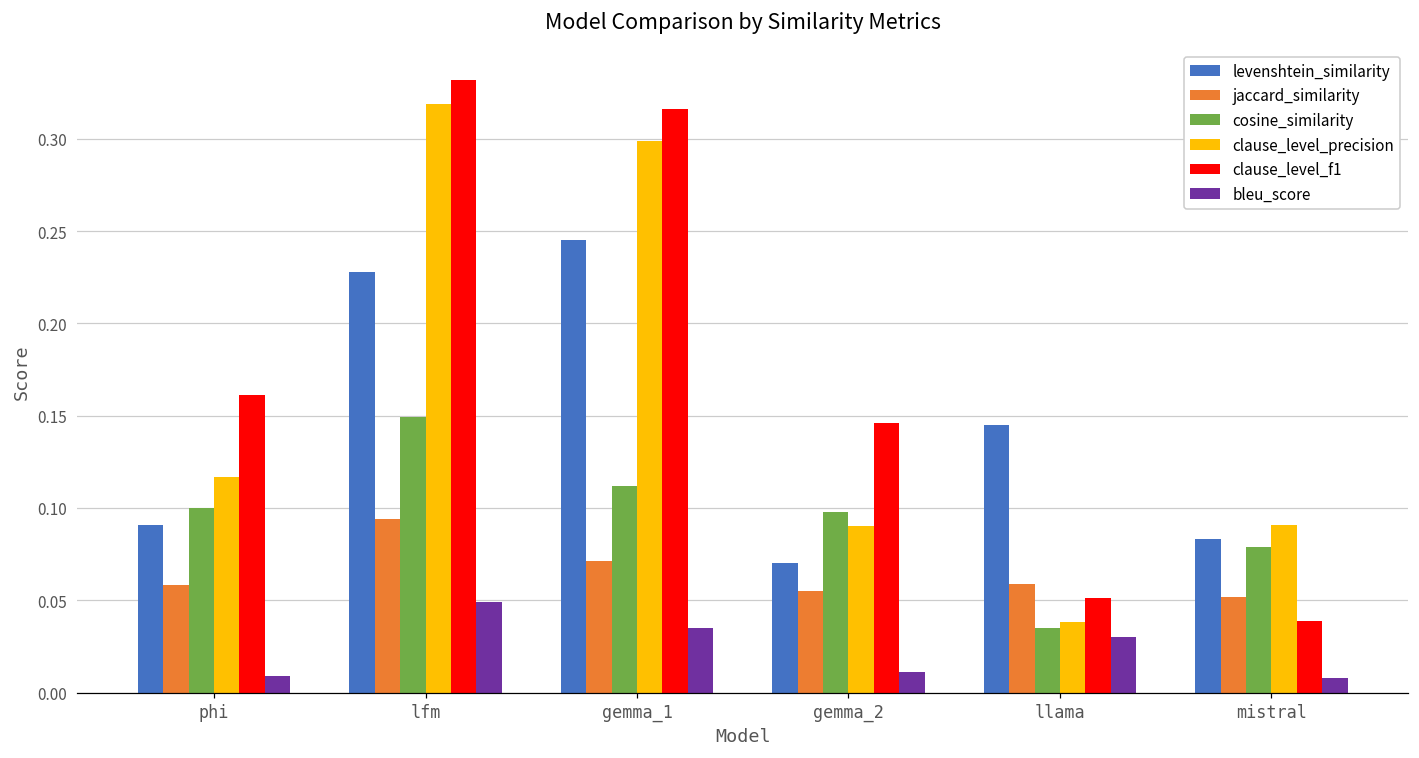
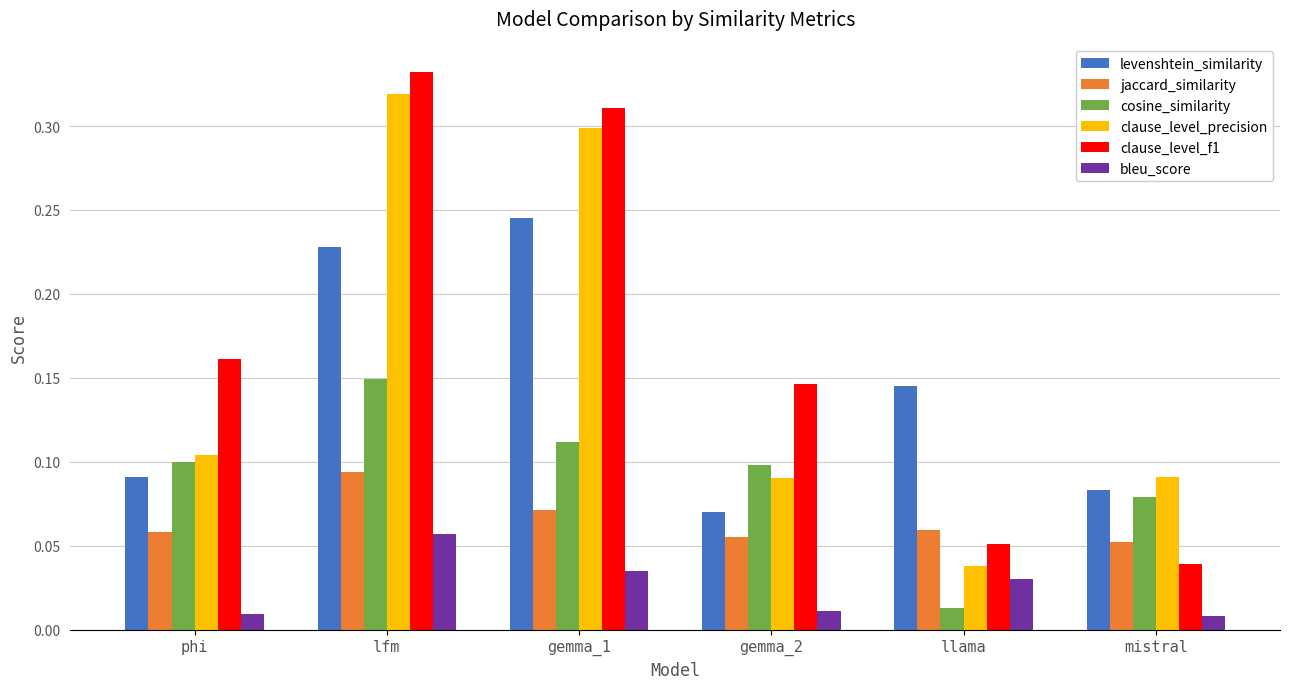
  {
    "levenshtein_similarity": {
      "phi": 0.091,
      "lfm": 0.228,
      "gemma_1": 0.245,
      "gemma_2": 0.070,
      "llama": 0.145,
      "mistral": 0.083
    },
    "jaccard_similarity": {
      "phi": 0.058,
      "lfm": 0.094,
      "gemma_1": 0.071,
      "gemma_2": 0.055,
      "llama": 0.059,
      "mistral": 0.052
    },
    "cosine_similarity": {
      "phi": 0.100,
      "lfm": 0.149,
      "gemma_1": 0.112,
      "gemma_2": 0.098,
-     "llama": 0.035,
+     "llama": 0.013,
      "mistral": 0.079
    },
    "clause_level_precision": {
-     "phi": 0.117,
+     "phi": 0.104,
      "lfm": 0.319,
      "gemma_1": 0.299,
      "gemma_2": 0.090,
      "llama": 0.038,
      "mistral": 0.091
    },
    "clause_level_f1": {
      "phi": 0.161,
      "lfm": 0.332,
-     "gemma_1": 0.316,
+     "gemma_1": 0.311,
      "gemma_2": 0.146,
      "llama": 0.051,
      "mistral": 0.039
    },
    "bleu_score": {
      "phi": 0.009,
-     "lfm": 0.049,
+     "lfm": 0.057,
      "gemma_1": 0.035,
      "gemma_2": 0.011,
      "llama": 0.030,
      "mistral": 0.008
    }
  }
